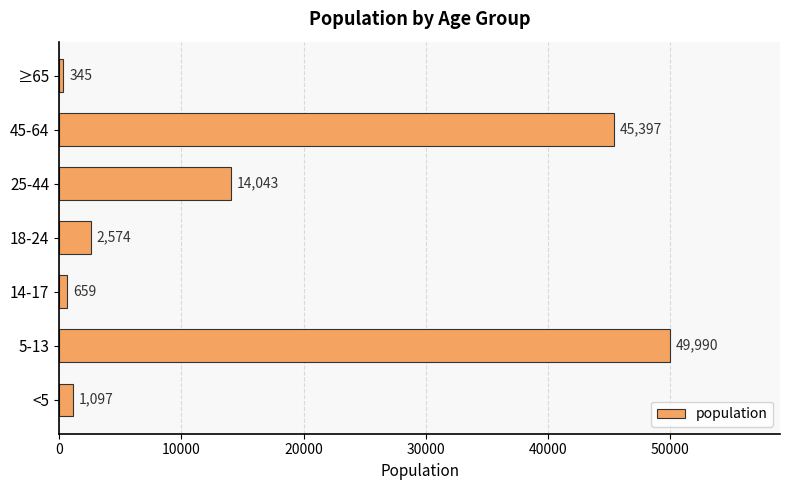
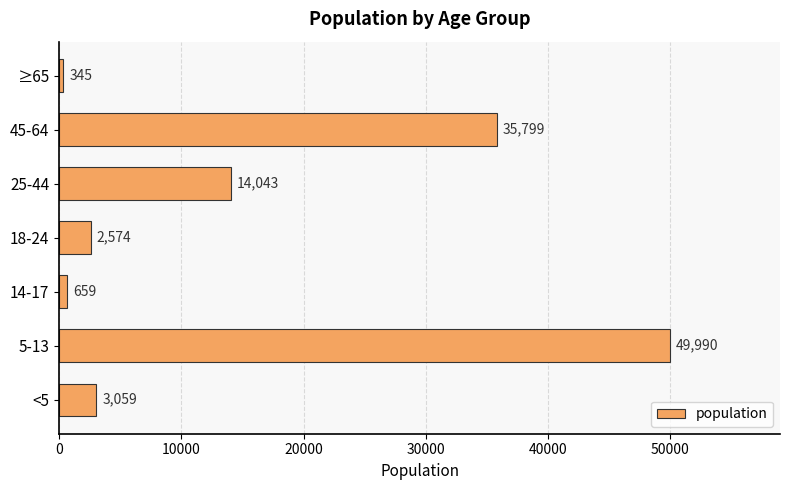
  {
    "≥65": "345",
-   "45-64": "45,397",
+   "45-64": "35,799",
    "25-44": "14,043",
    "18-24": "2,574",
    "14-17": "659",
    "5-13": "49,990",
-   "<5": "1,097"
+   "<5": "3,059"
  }
